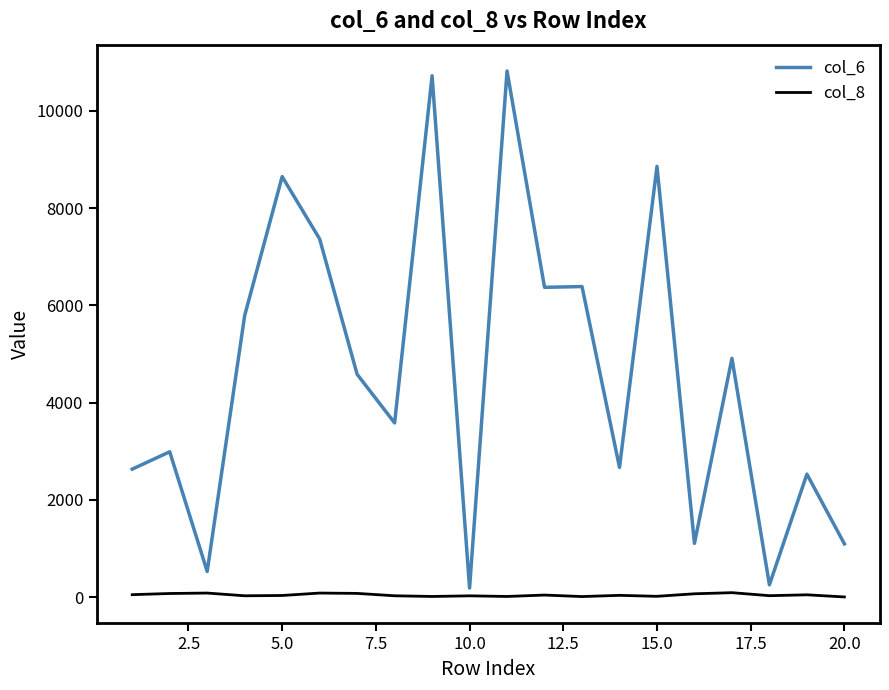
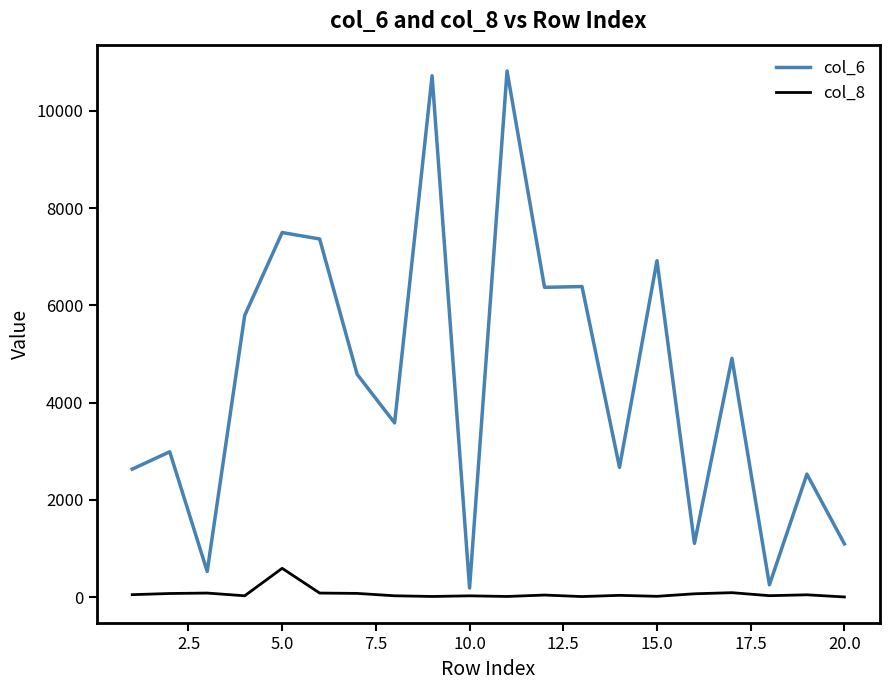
  {
    "col_6": {
-     "5.0": 8600,
+     "5.0": 7500,
      "10.0": 200,
-     "15.0": 8900,
+     "15.0": 6900,
      "20.0": 1100
    },
    "col_8": {
-     "5.0": 0,
+     "5.0": 600,
      "10.0": 0,
      "15.0": 0,
      "20.0": 0
    }
  }
